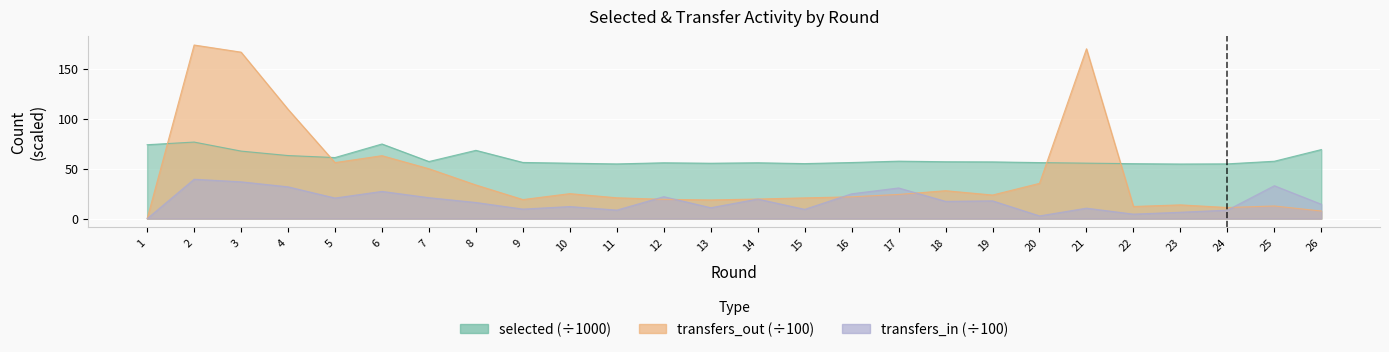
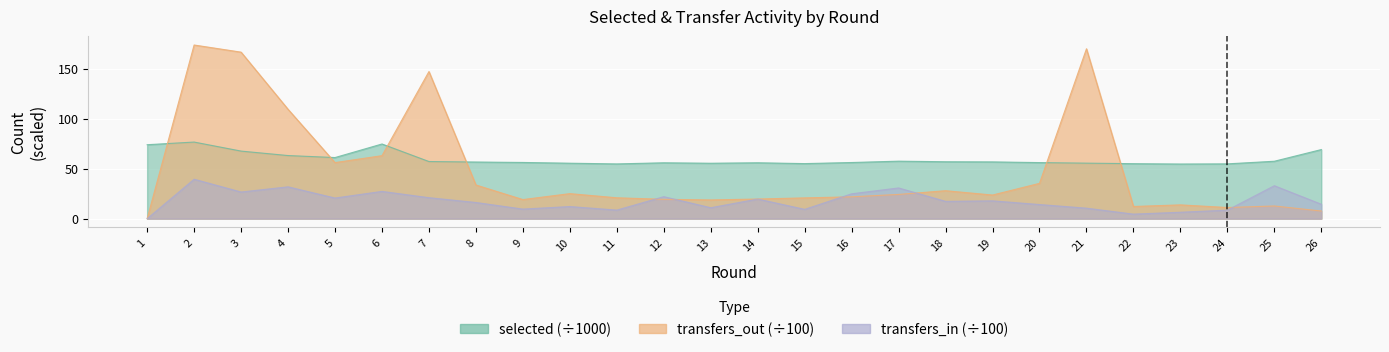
  {
    "selected (÷1000)": {
      "1": 70,
      "2": 80,
      "3": 70,
      "4": 60,
      "5": 60,
      "6": 70,
      "7": 60,
-     "8": 70,
+     "8": 60,
      "9": 60,
      "10": 60,
      "11": 50,
      "12": 60,
      "13": 60,
      "14": 60,
      "15": 60,
      "16": 60,
      "17": 60,
      "18": 60,
      "19": 60,
      "20": 60,
      "21": 60,
      "22": 60,
      "23": 50,
      "24": 50,
      "25": 60,
      "26": 70
    },
    "transfers_out (÷100)": {
      "2": 170,
      "3": 170,
      "4": 110,
      "5": 60,
      "6": 60,
-     "7": 50,
+     "7": 150,
      "8": 30,
      "9": 20,
      "10": 30,
      "11": 20,
      "12": 20,
      "13": 20,
      "15": 20,
      "16": 20,
      "17": 20,
      "18": 30,
      "19": 20,
      "20": 40,
      "21": 170,
      "22": 10,
      "23": 10,
      "24": 10,
      "25": 10,
      "26": 10
    },
    "transfers_in (÷100)": {
      "2": 40,
-     "3": 40,
+     "3": 30,
      "4": 30,
      "5": 20,
      "6": 30,
      "7": 20,
      "8": 20,
      "9": 10,
      "10": 10,
      "11": 10,
      "12": 20,
      "13": 10,
      "15": 10,
      "16": 20,
      "17": 30,
      "18": 20,
      "19": 20,
-     "20": 0,
+     "20": 10,
      "21": 10,
      "22": 0,
      "23": 10,
      "24": 10,
      "25": 30,
      "26": 10
    }
  }
